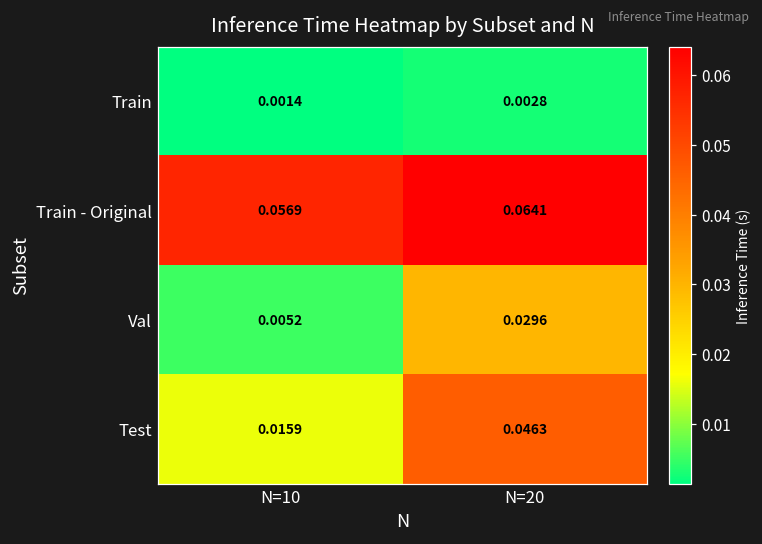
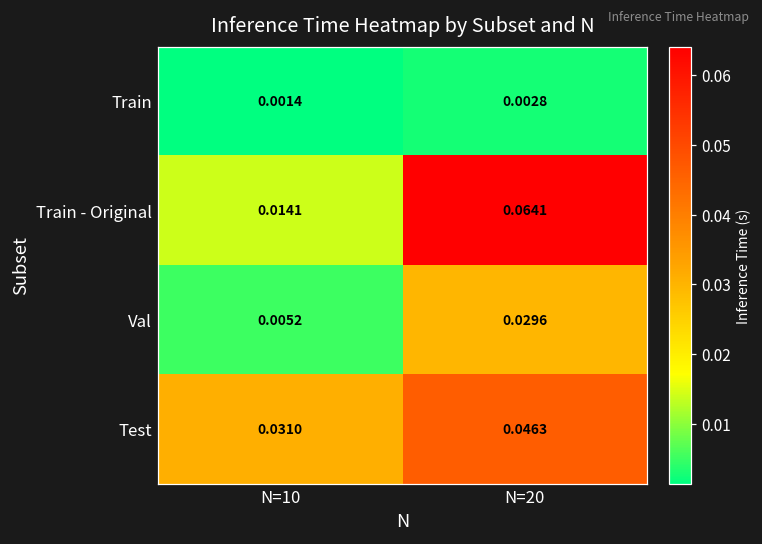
  {
    "Train": {
      "N=10": 0.0014,
      "N=20": 0.0028
    },
    "Train - Original": {
-     "N=10": 0.0569,
+     "N=10": 0.0141,
      "N=20": 0.0641
    },
    "Val": {
      "N=10": 0.0052,
      "N=20": 0.0296
    },
    "Test": {
-     "N=10": 0.0159,
+     "N=10": 0.0310,
      "N=20": 0.0463
    }
  }
